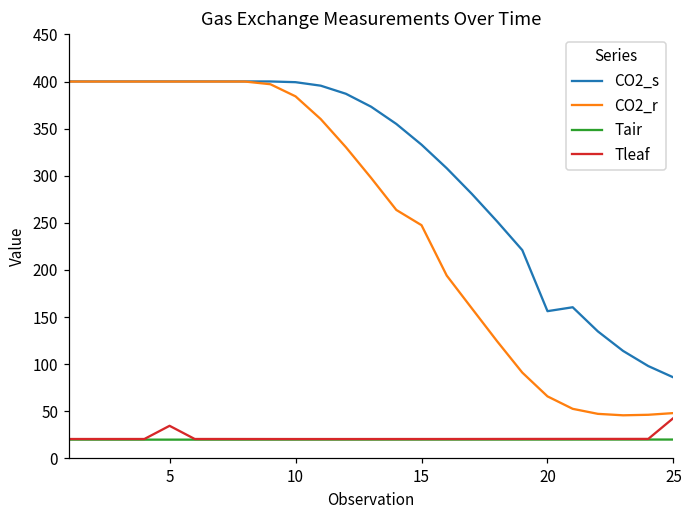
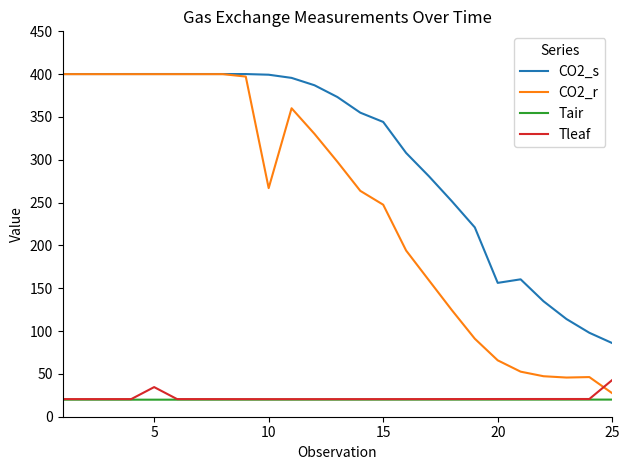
  {
    "CO2_s": {
      "10": 400,
-     "15": 330,
+     "15": 340,
      "20": 160,
      "25": 90
    },
    "CO2_r": {
-     "10": 380,
+     "10": 270,
      "15": 250,
      "20": 70,
-     "25": 50
+     "25": 30
    },
    "Tair": {
      "5": 20,
      "25": 20
    },
    "Tleaf": {
      "5": 30,
      "25": 40
    }
  }
